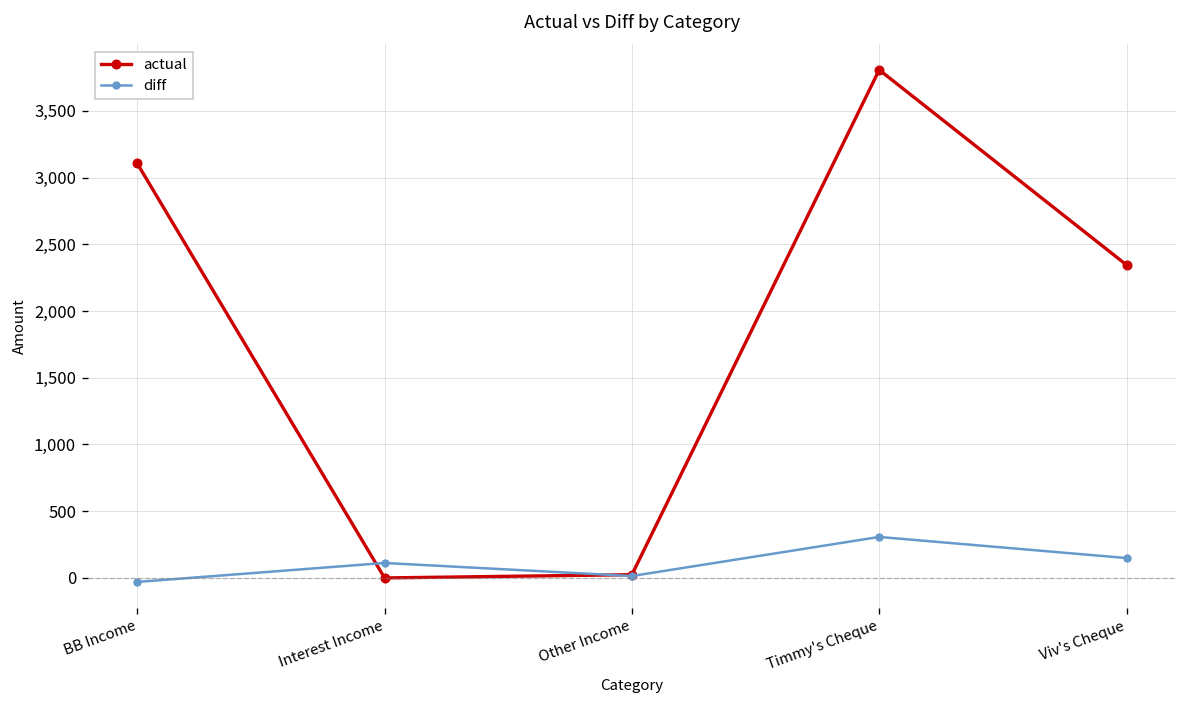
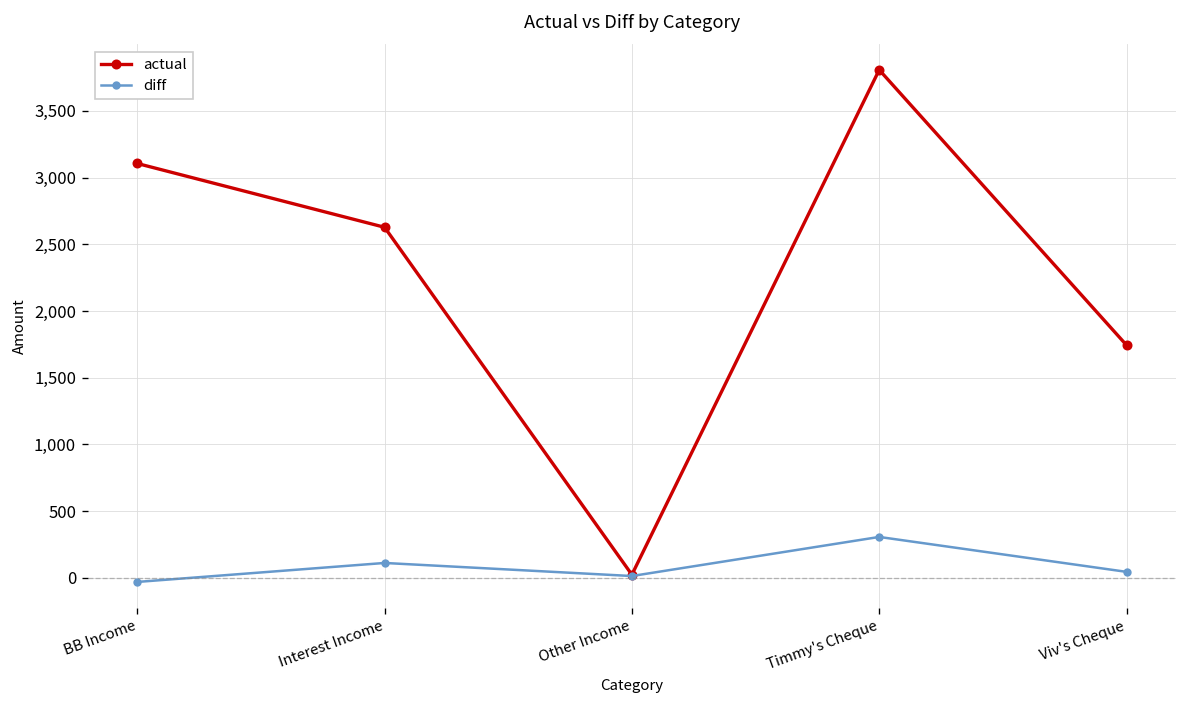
  {
    "actual": {
      "BB Income": "3,110",
-     "Interest Income": "0",
+     "Interest Income": "2,630",
      "Timmy's Cheque": "3,810",
-     "Viv's Cheque": "2,350"
+     "Viv's Cheque": "1,740"
    },
    "diff": {
      "BB Income": "-30",
      "Interest Income": "110",
      "Timmy's Cheque": "310",
-     "Viv's Cheque": "150"
+     "Viv's Cheque": "50"
    }
  }
